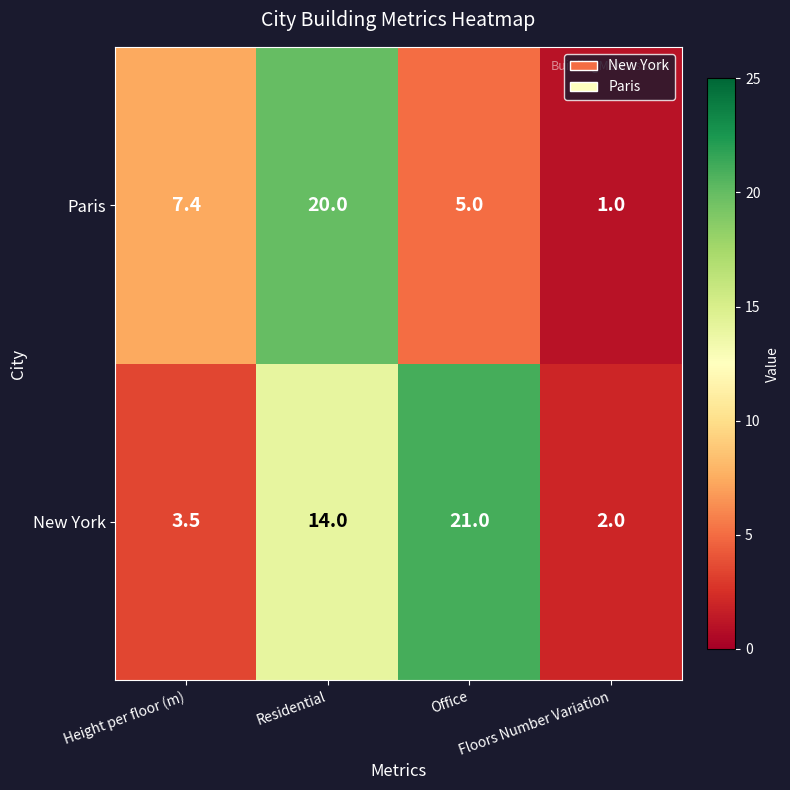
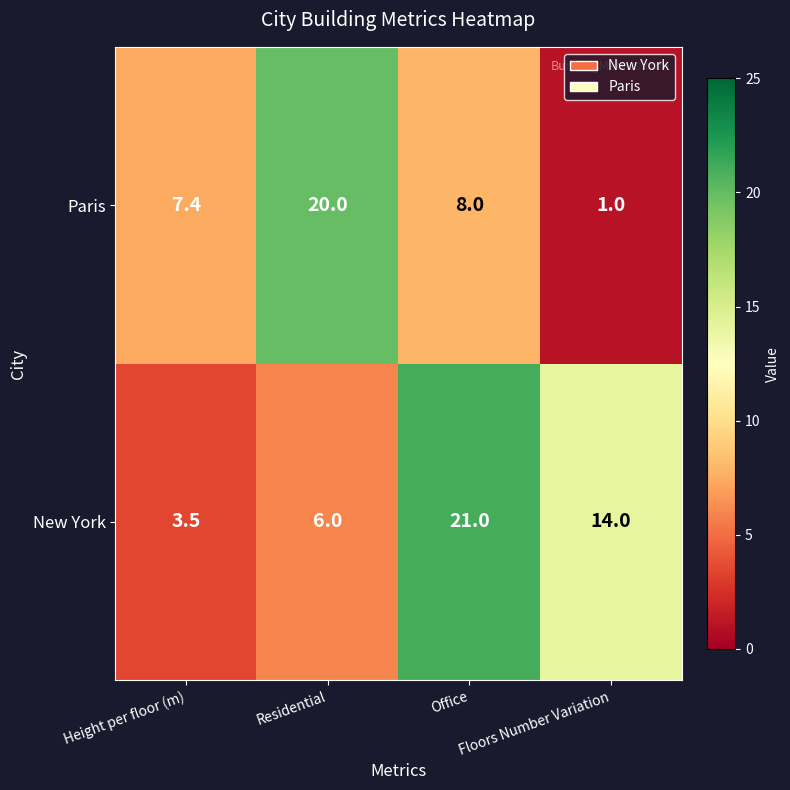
  {
    "Paris": {
      "Height per floor (m)": 7.4,
      "Residential": 20.0,
-     "Office": 5.0,
+     "Office": 8.0,
      "Floors Number Variation": 1.0
    },
    "New York": {
      "Height per floor (m)": 3.5,
-     "Residential": 14.0,
+     "Residential": 6.0,
      "Office": 21.0,
-     "Floors Number Variation": 2.0
+     "Floors Number Variation": 14.0
    }
  }
